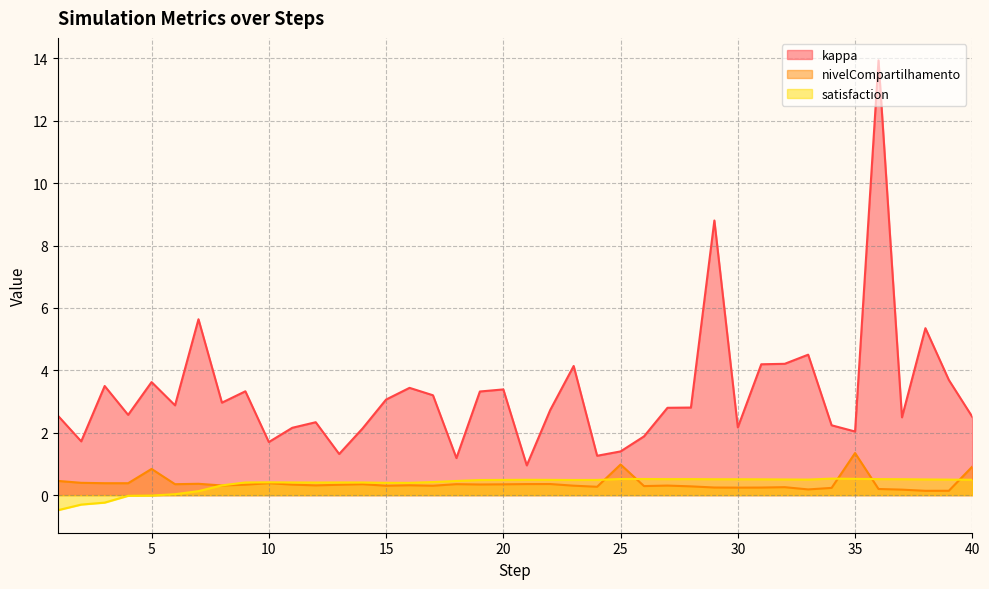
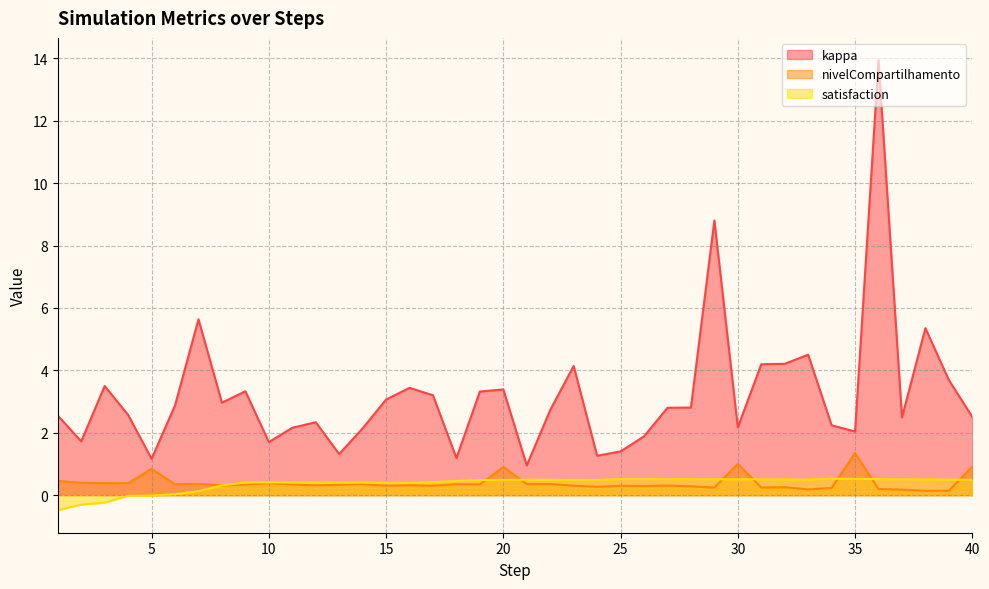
  {
    "kappa": {
-     "5": 3.6,
+     "5": 1.2,
      "10": 1.7,
      "15": 3.1,
      "20": 3.4,
      "25": 1.4,
      "30": 2.2,
      "35": 2.0,
      "40": 2.5
    },
    "nivelCompartilhamento": {
      "5": 0.8,
      "15": 0.3,
-     "20": 0.3,
-     "25": 1.0,
-     "30": 0.2,
+     "20": 0.9,
+     "25": 0.3,
+     "30": 1.0,
      "35": 1.3,
      "40": 0.9
    }
  }
